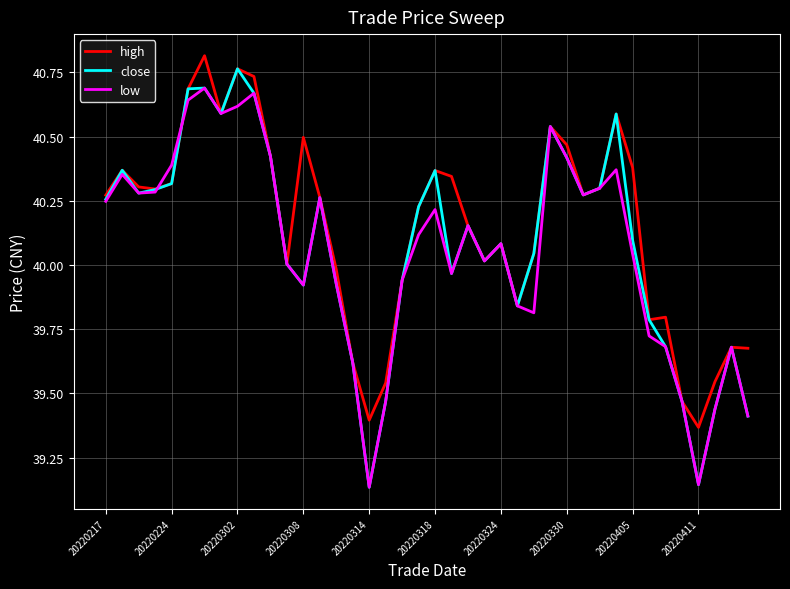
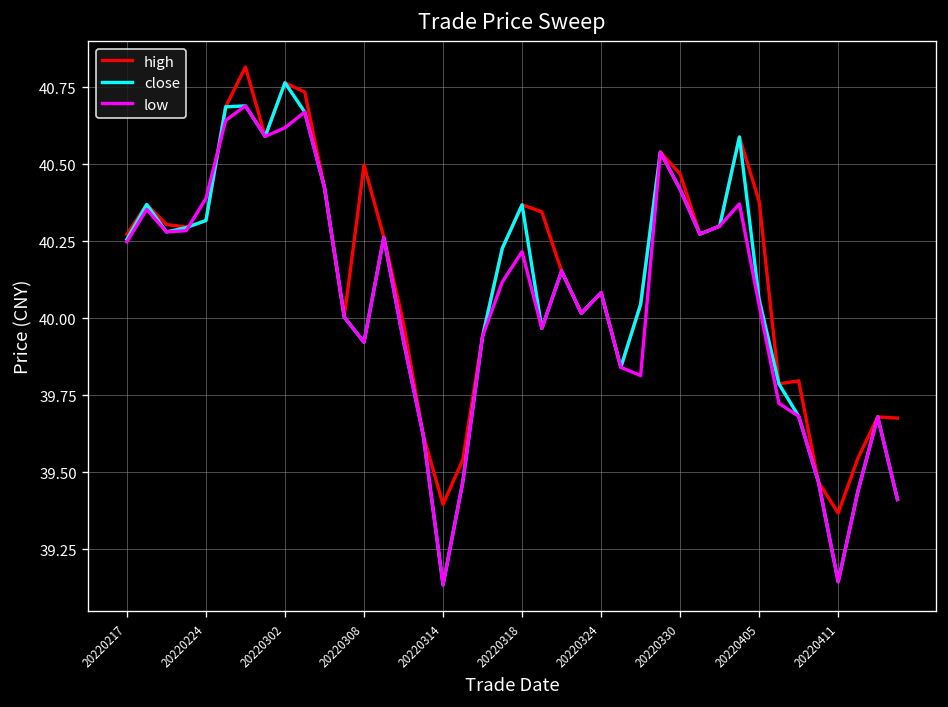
  {
    "high": {
      "20220217": 40.27,
      "20220308": 40.50,
      "20220314": 39.40,
      "20220330": 40.47,
      "20220405": 40.38,
      "20220411": 39.37
    },
    "close": {
-     "20220405": 40.10
+     "20220405": 40.06
    },
    "low": {
      "20220224": 40.39,
      "20220302": 40.62,
      "20220318": 40.22,
      "20220405": 40.04
    }
  }
